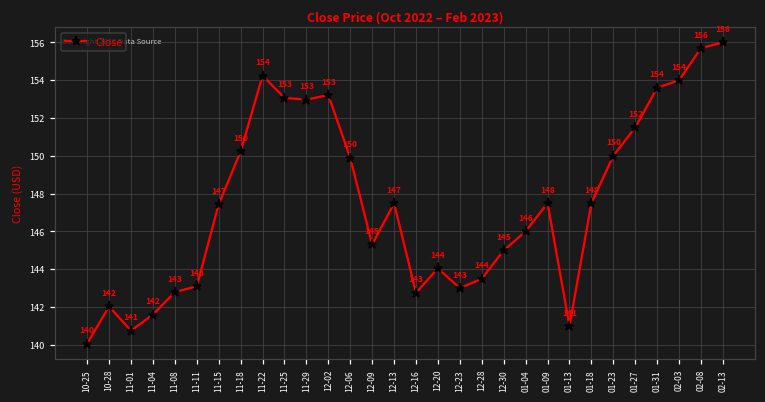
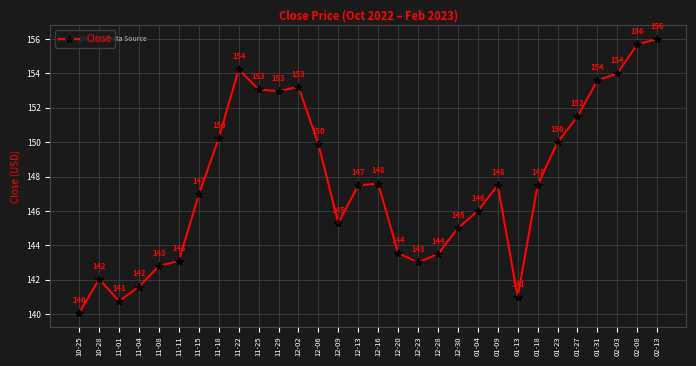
  {
    "10-25": 140,
    "10-28": 142,
    "11-01": 141,
    "11-04": 142,
    "11-08": 143,
    "11-11": 143,
-   "11-15": 147.4,
+   "11-15": 147.0,
    "11-18": 150,
    "11-22": 154,
    "11-25": 153,
    "11-29": 153,
    "12-02": 153,
    "12-06": 150,
    "12-09": 145,
    "12-13": 147,
-   "12-16": 143,
-   "12-20": 144.1,
+   "12-16": 148,
+   "12-20": 143.6,
    "12-23": 143,
    "12-28": 144,
    "12-30": 145,
    "01-04": 146,
    "01-09": 148,
    "01-13": 141,
    "01-18": 148,
    "01-23": 150,
    "01-27": 152,
    "01-31": 154,
    "02-03": 154,
    "02-08": 156,
    "02-13": 156
  }
